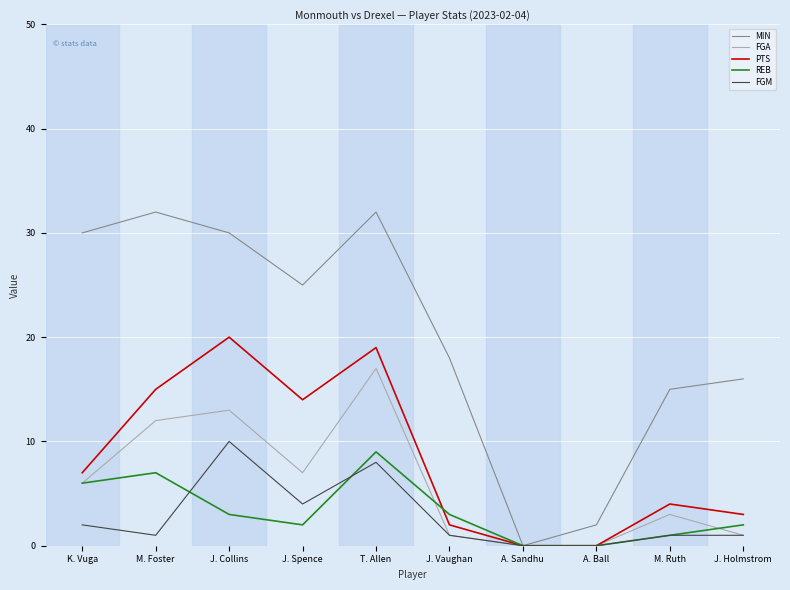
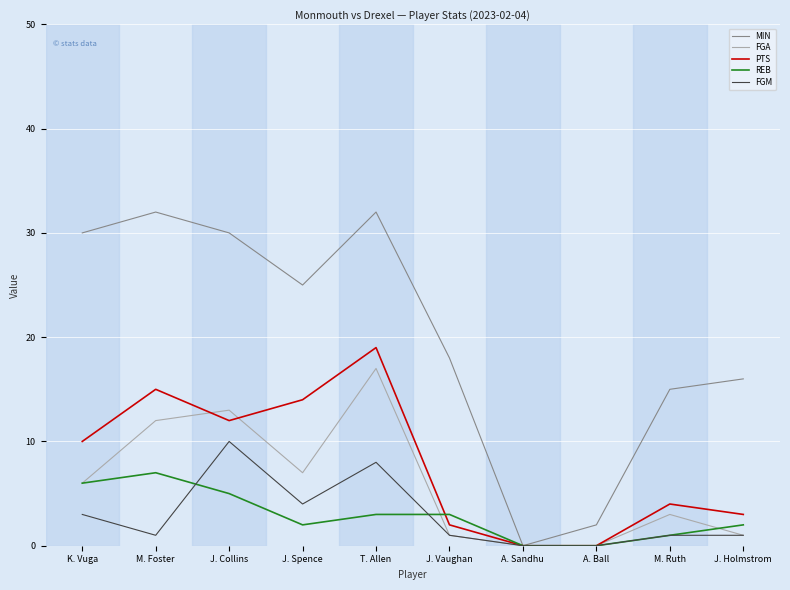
  {
    "PTS": {
-     "K. Vuga": 7,
+     "K. Vuga": 10,
      "M. Foster": 15,
-     "J. Collins": 20,
+     "J. Collins": 12,
      "J. Spence": 14,
      "T. Allen": 19,
      "J. Vaughan": 2,
      "M. Ruth": 4,
      "J. Holmstrom": 3
    },
    "REB": {
      "M. Foster": 7,
-     "J. Collins": 3,
+     "J. Collins": 5,
      "J. Spence": 2,
-     "T. Allen": 9,
+     "T. Allen": 3,
      "J. Vaughan": 3,
      "J. Holmstrom": 2
    },
    "FGM": {
-     "K. Vuga": 2,
+     "K. Vuga": 3,
      "M. Foster": 1,
      "J. Collins": 10,
      "J. Spence": 4,
      "T. Allen": 8
    }
  }
